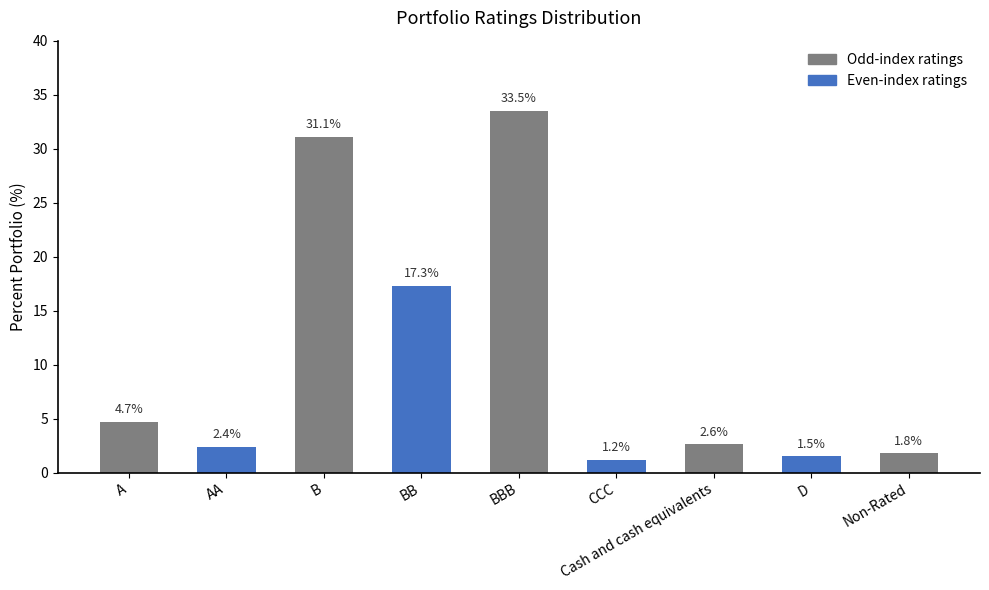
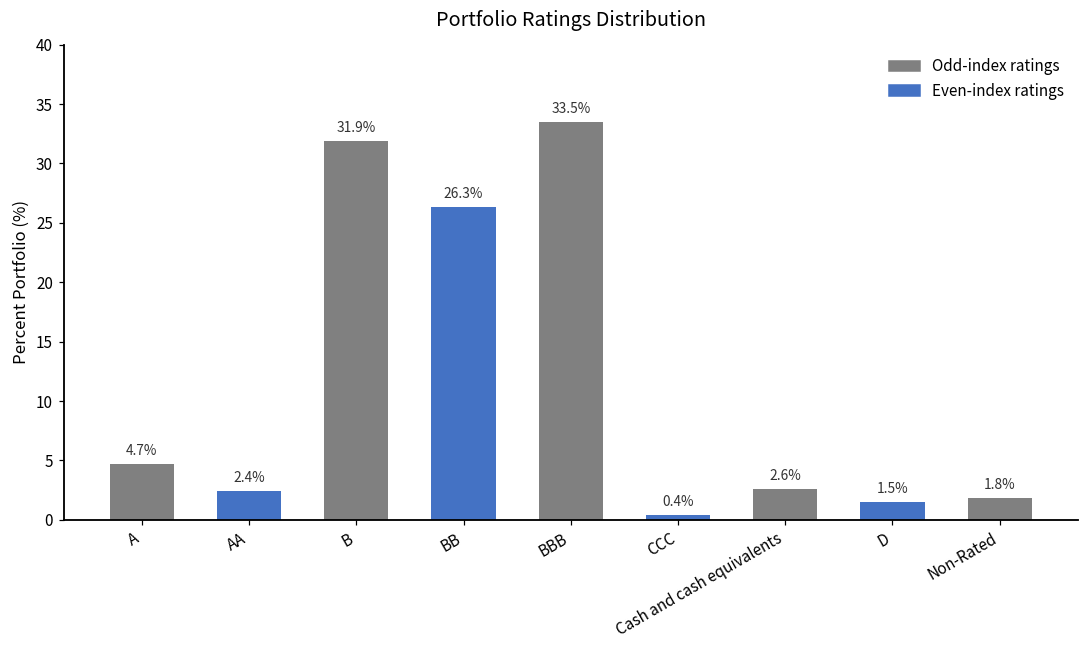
  {
    "A": "4.7%",
    "AA": "2.4%",
-   "B": "31.1%",
-   "BB": "17.3%",
+   "B": "31.9%",
+   "BB": "26.3%",
    "BBB": "33.5%",
-   "CCC": "1.2%",
+   "CCC": "0.4%",
    "Cash and cash equivalents": "2.6%",
    "D": "1.5%",
    "Non-Rated": "1.8%"
  }
